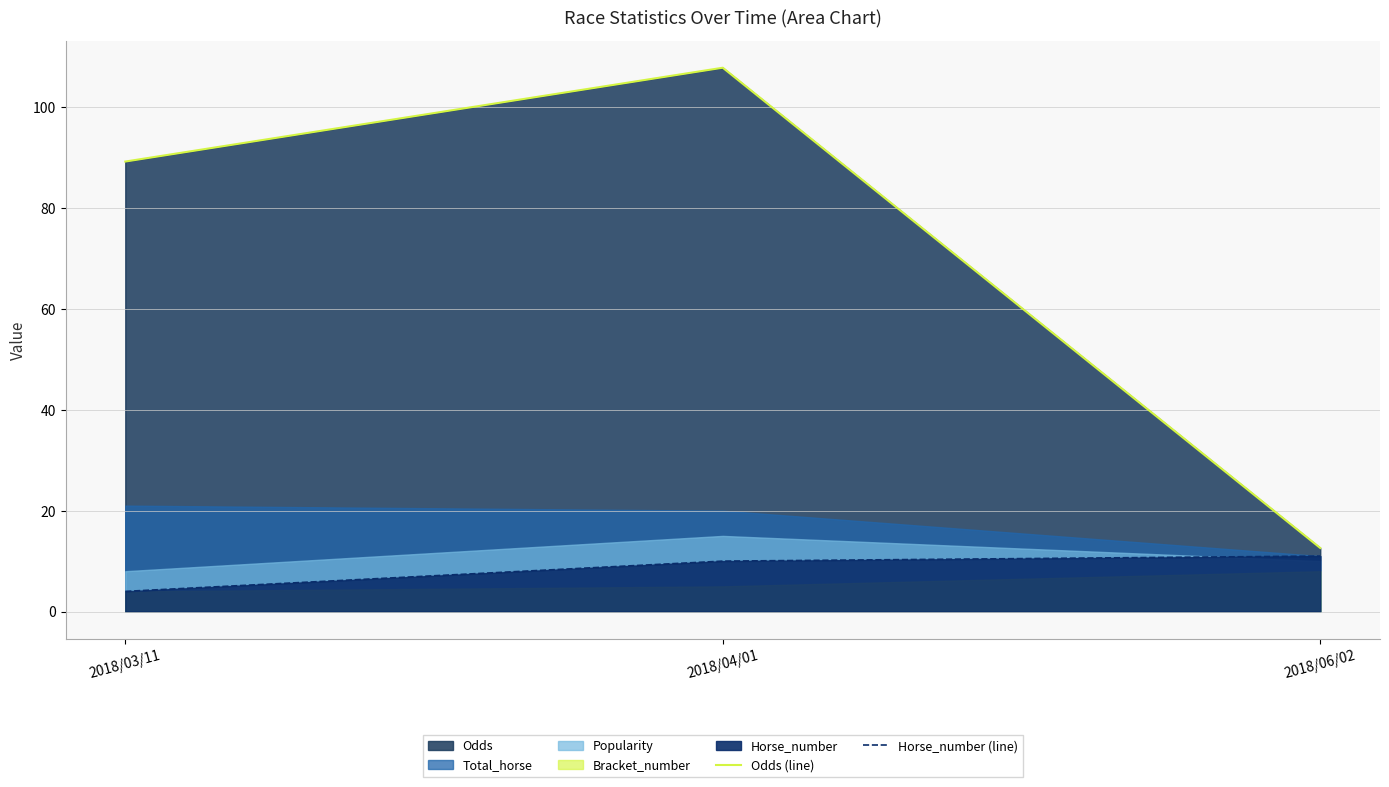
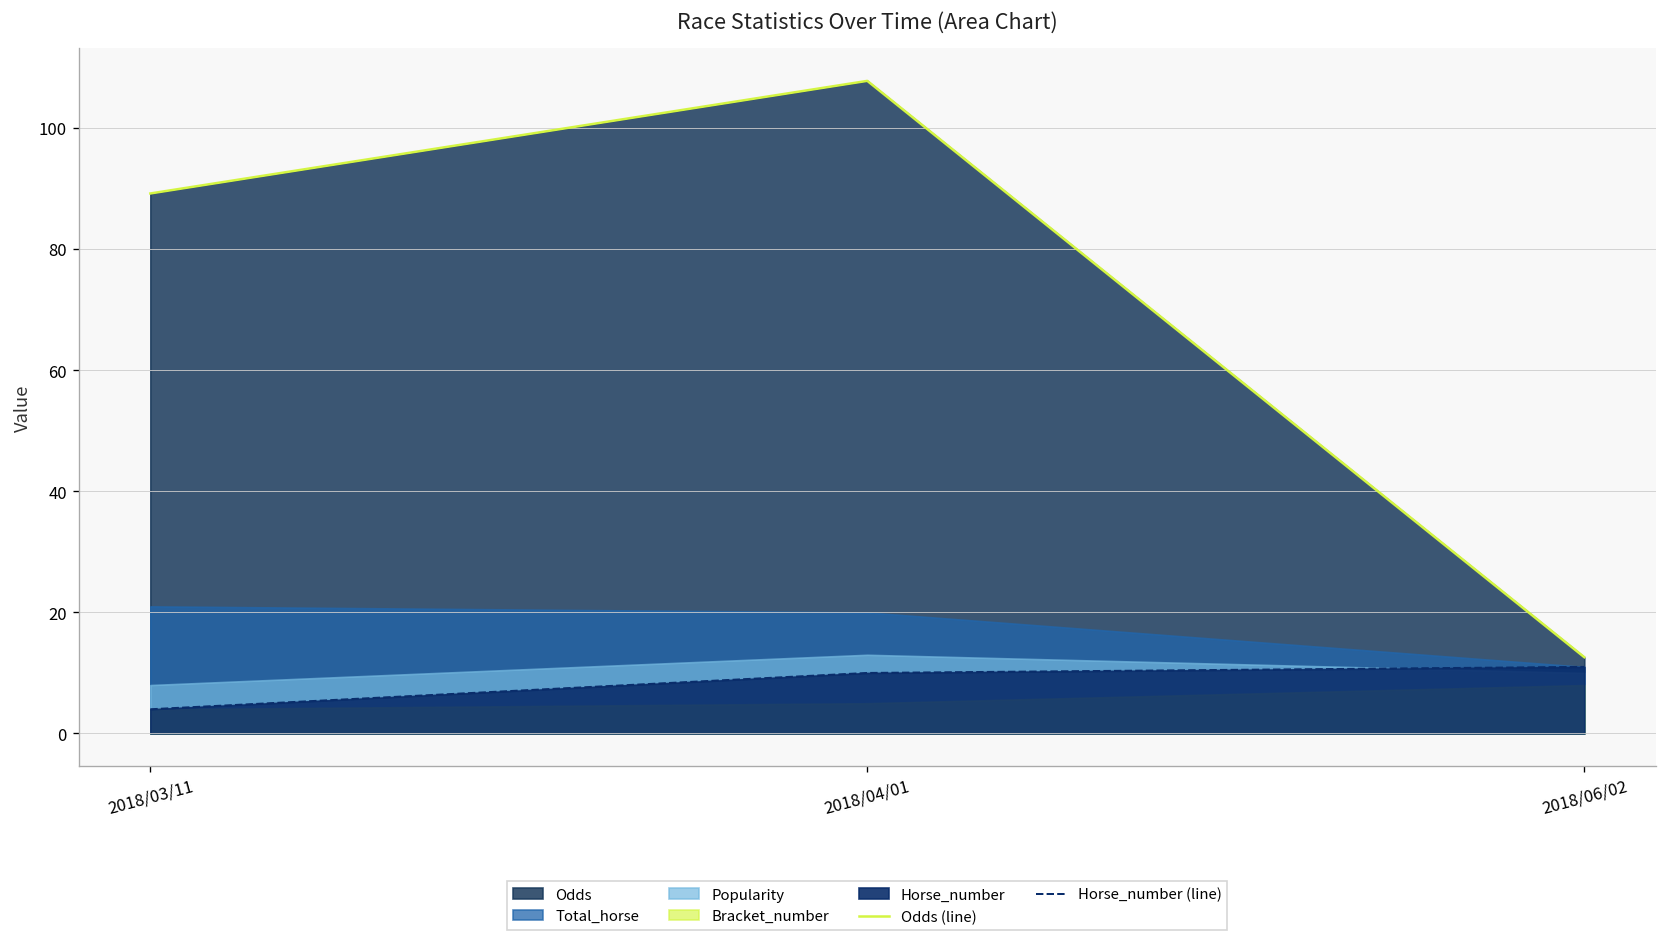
  {
    "Total_horse": {
      "2018/03/11": 21,
      "2018/04/01": 20
    },
    "Popularity": {
      "2018/03/11": 8,
-     "2018/04/01": 15,
+     "2018/04/01": 13,
      "2018/06/02": 10
    },
    "Bracket_number": {
      "2018/04/01": 5,
      "2018/06/02": 8
    }
  }
